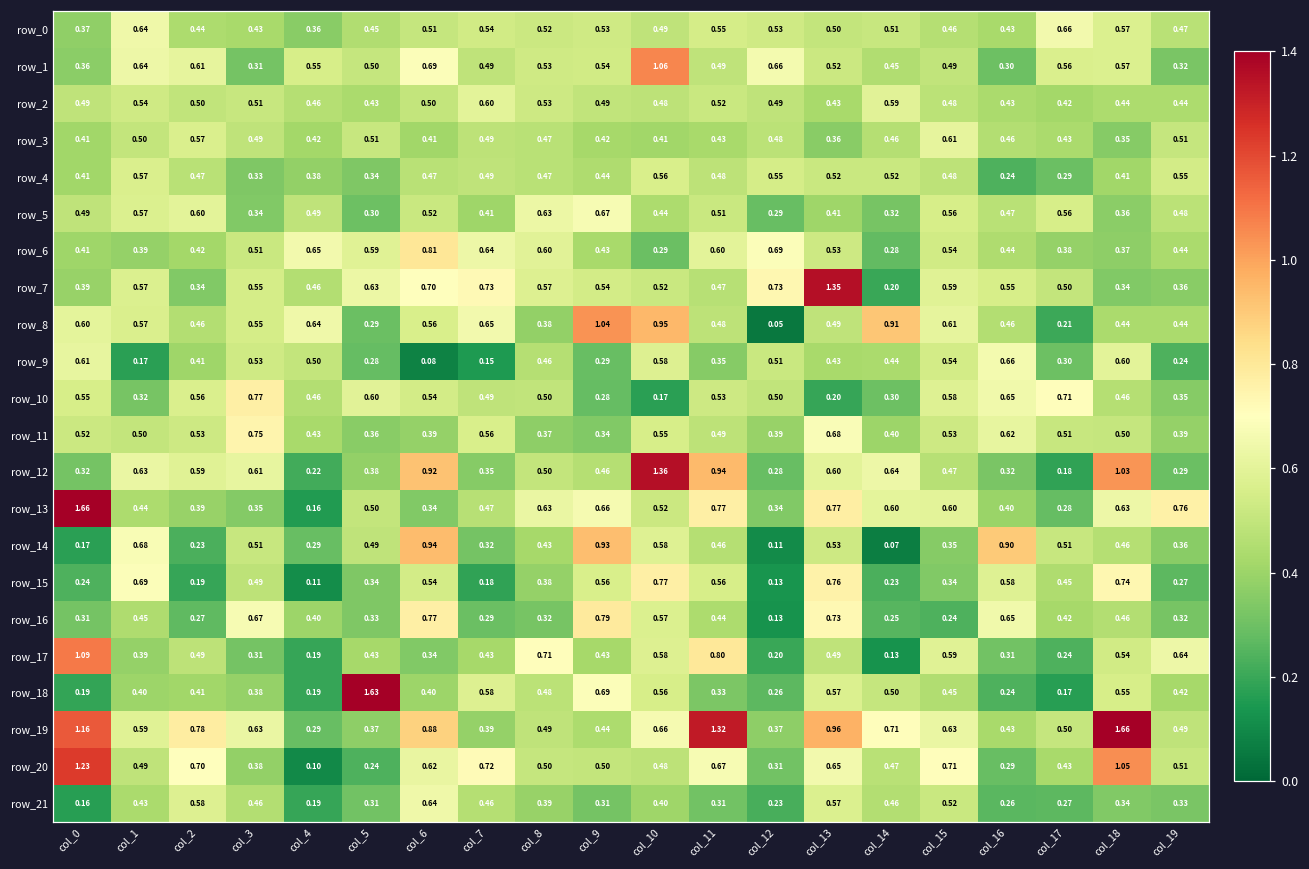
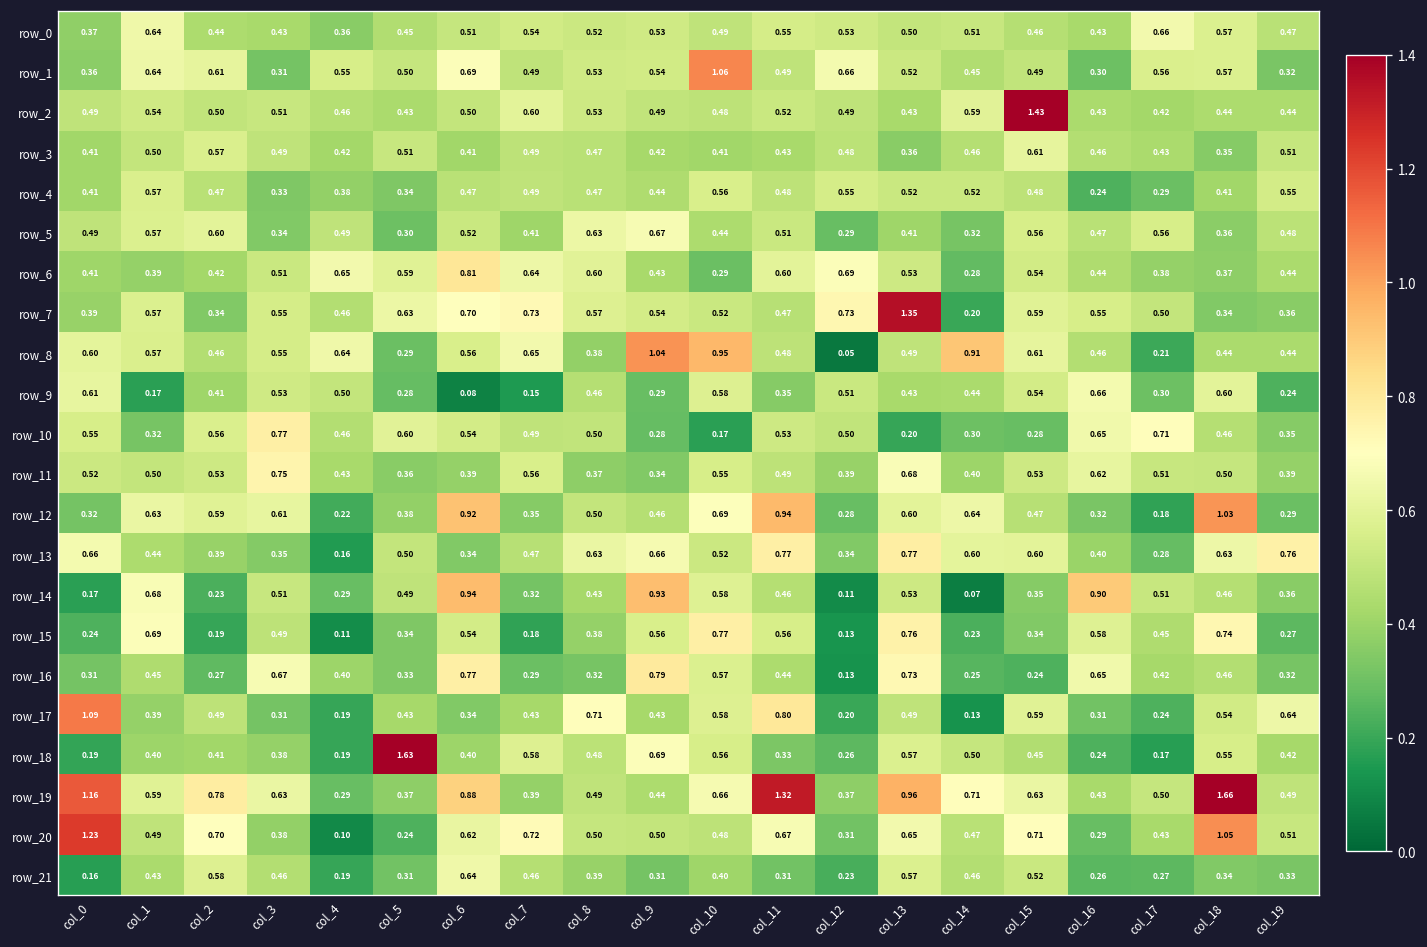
  {
    "row_2": {
      "col_0": 0.49,
      "col_1": 0.54,
      "col_2": 0.50,
      "col_3": 0.51,
      "col_4": 0.46,
      "col_5": 0.43,
      "col_6": 0.50,
      "col_7": 0.60,
      "col_8": 0.53,
      "col_9": 0.49,
      "col_10": 0.48,
      "col_11": 0.52,
      "col_12": 0.49,
      "col_13": 0.43,
      "col_14": 0.59,
-     "col_15": 0.48,
+     "col_15": 1.43,
      "col_16": 0.43,
      "col_17": 0.42,
      "col_18": 0.44,
      "col_19": 0.44
    },
    "row_10": {
      "col_0": 0.55,
      "col_1": 0.32,
      "col_2": 0.56,
      "col_3": 0.77,
      "col_4": 0.46,
      "col_5": 0.60,
      "col_6": 0.54,
      "col_7": 0.49,
      "col_8": 0.50,
      "col_9": 0.28,
      "col_10": 0.17,
      "col_11": 0.53,
      "col_12": 0.50,
      "col_13": 0.20,
      "col_14": 0.30,
-     "col_15": 0.58,
+     "col_15": 0.28,
      "col_16": 0.65,
      "col_17": 0.71,
      "col_18": 0.46,
      "col_19": 0.35
    },
    "row_12": {
      "col_0": 0.32,
      "col_1": 0.63,
      "col_2": 0.59,
      "col_3": 0.61,
      "col_4": 0.22,
      "col_5": 0.38,
      "col_6": 0.92,
      "col_7": 0.35,
      "col_8": 0.50,
      "col_9": 0.46,
-     "col_10": 1.36,
+     "col_10": 0.69,
      "col_11": 0.94,
      "col_12": 0.28,
      "col_13": 0.60,
      "col_14": 0.64,
      "col_15": 0.47,
      "col_16": 0.32,
      "col_17": 0.18,
      "col_18": 1.03,
      "col_19": 0.29
    },
    "row_13": {
-     "col_0": 1.66,
+     "col_0": 0.66,
      "col_1": 0.44,
      "col_2": 0.39,
      "col_3": 0.35,
      "col_4": 0.16,
      "col_5": 0.50,
      "col_6": 0.34,
      "col_7": 0.47,
      "col_8": 0.63,
      "col_9": 0.66,
      "col_10": 0.52,
      "col_11": 0.77,
      "col_12": 0.34,
      "col_13": 0.77,
      "col_14": 0.60,
      "col_15": 0.60,
      "col_16": 0.40,
      "col_17": 0.28,
      "col_18": 0.63,
      "col_19": 0.76
    }
  }
